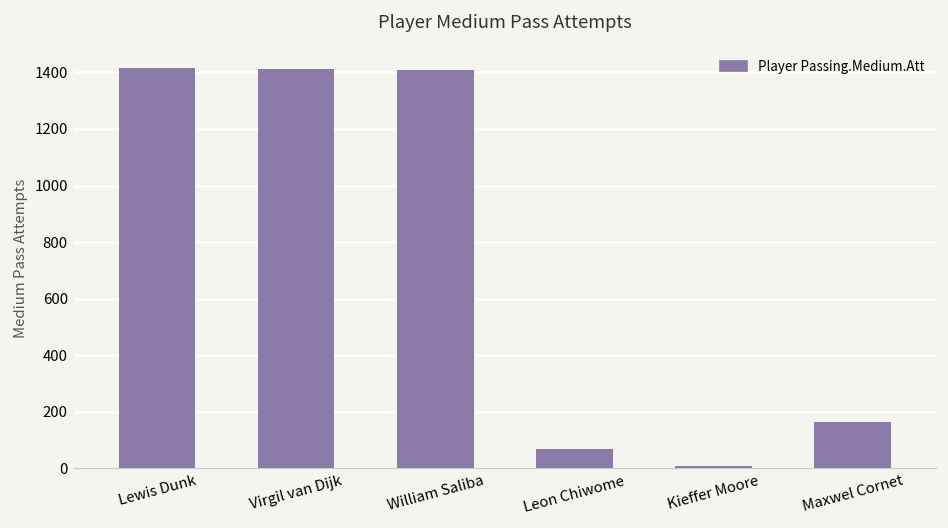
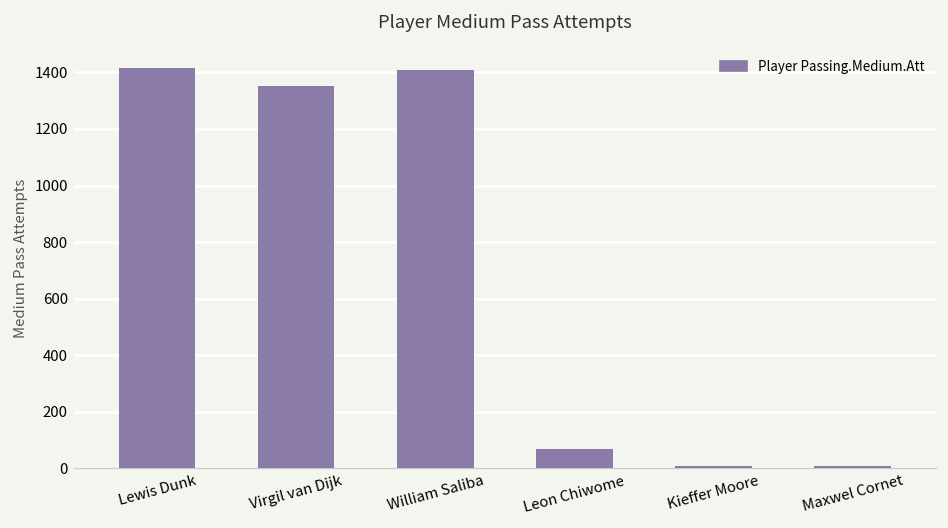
  {
    "Lewis Dunk": 1420,
-   "Virgil van Dijk": 1410,
+   "Virgil van Dijk": 1350,
    "William Saliba": 1410,
    "Leon Chiwome": 70,
-   "Maxwel Cornet": 170
+   "Maxwel Cornet": 10
  }
